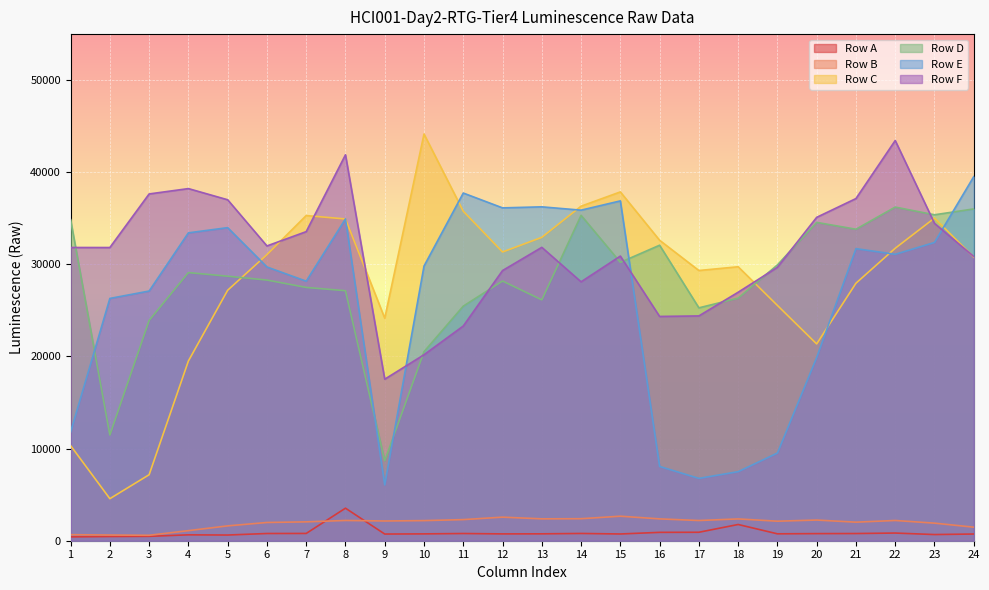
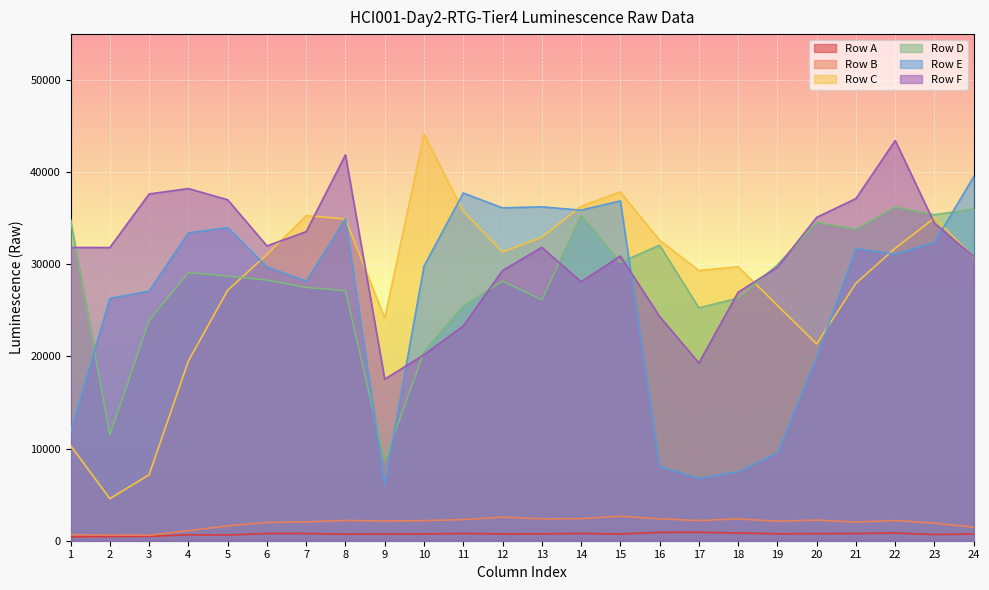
  {
    "Row A": {
      "4": 1000,
      "5": 1000,
      "6": 1000,
      "7": 1000,
-     "8": 4000,
+     "8": 1000,
      "9": 1000,
      "10": 1000,
      "11": 1000,
      "12": 1000,
      "13": 1000,
      "14": 1000,
      "15": 1000,
      "16": 1000,
      "17": 1000,
-     "18": 2000,
+     "18": 1000,
      "19": 1000,
      "20": 1000,
      "21": 1000,
      "22": 1000,
      "23": 1000,
      "24": 1000
    },
    "Row D": {
      "1": 35000,
      "2": 11000,
      "3": 24000,
      "4": 29000,
      "5": 29000,
      "6": 28000,
      "7": 27000,
      "8": 27000,
      "9": 9000,
      "10": 21000,
      "11": 25000,
      "12": 28000,
      "13": 26000,
      "14": 35000,
      "15": 30000,
      "16": 32000,
      "17": 25000,
      "18": 26000,
      "20": 35000,
      "21": 34000,
      "22": 36000,
      "23": 35000,
      "24": 36000
    },
    "Row E": {
      "1": 12000,
      "2": 26000,
      "3": 27000,
      "4": 33000,
      "5": 34000,
      "6": 30000,
      "7": 28000,
      "9": 6000,
      "10": 30000,
      "11": 38000,
      "12": 36000,
      "13": 36000,
      "14": 36000,
      "15": 37000,
      "16": 8000,
      "17": 7000,
      "18": 7000,
      "19": 10000,
      "20": 20000,
      "21": 32000,
      "22": 31000,
      "23": 32000,
      "24": 40000
    },
    "Row F": {
      "1": 32000,
      "2": 32000,
      "3": 38000,
      "4": 38000,
      "5": 37000,
      "6": 32000,
      "7": 34000,
      "8": 42000,
      "9": 18000,
      "10": 20000,
      "11": 23000,
      "12": 29000,
      "13": 32000,
      "14": 28000,
      "15": 31000,
      "16": 24000,
-     "17": 24000,
+     "17": 19000,
      "18": 27000,
      "20": 35000,
      "21": 37000,
      "22": 43000,
      "23": 34000
    }
  }
